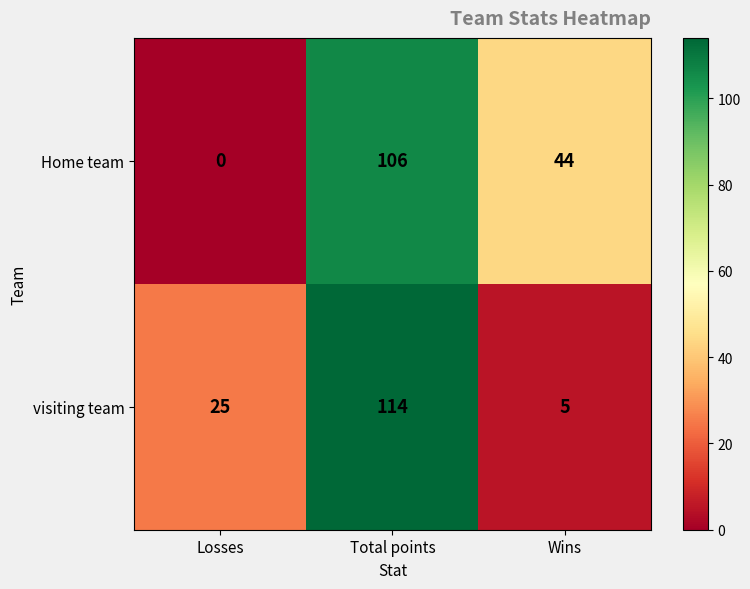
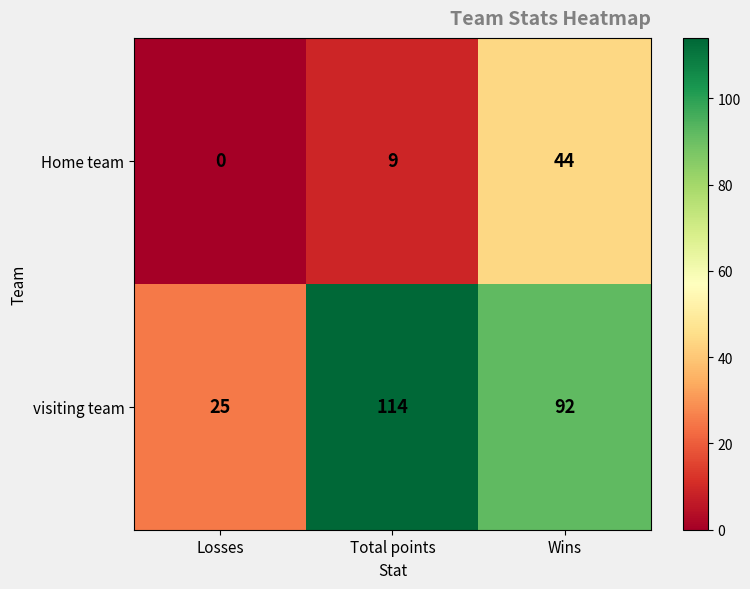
  {
    "Home team": {
      "Losses": 0,
-     "Total points": 106,
+     "Total points": 9,
      "Wins": 44
    },
    "visiting team": {
      "Losses": 25,
      "Total points": 114,
-     "Wins": 5
+     "Wins": 92
    }
  }
